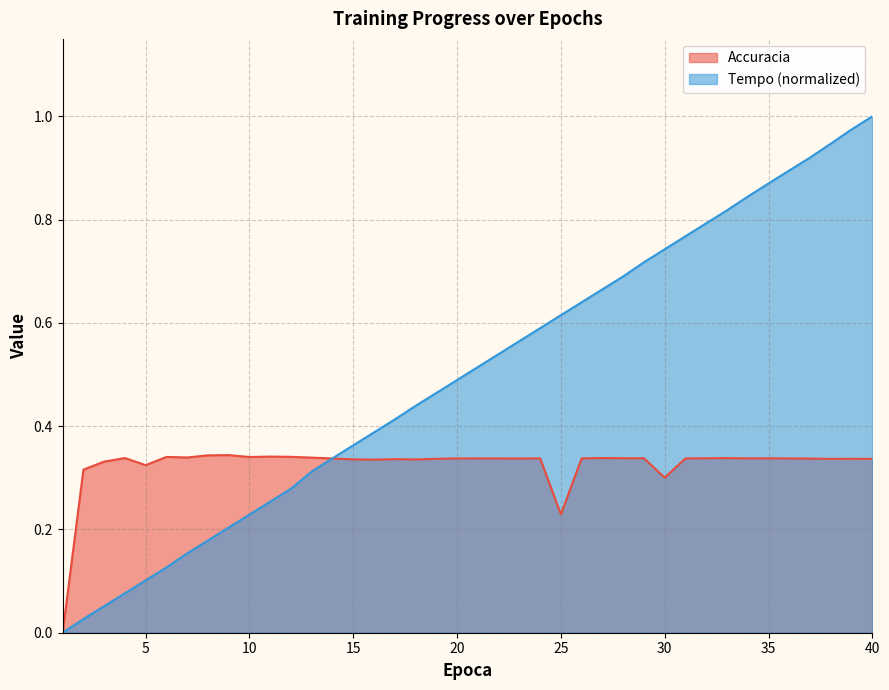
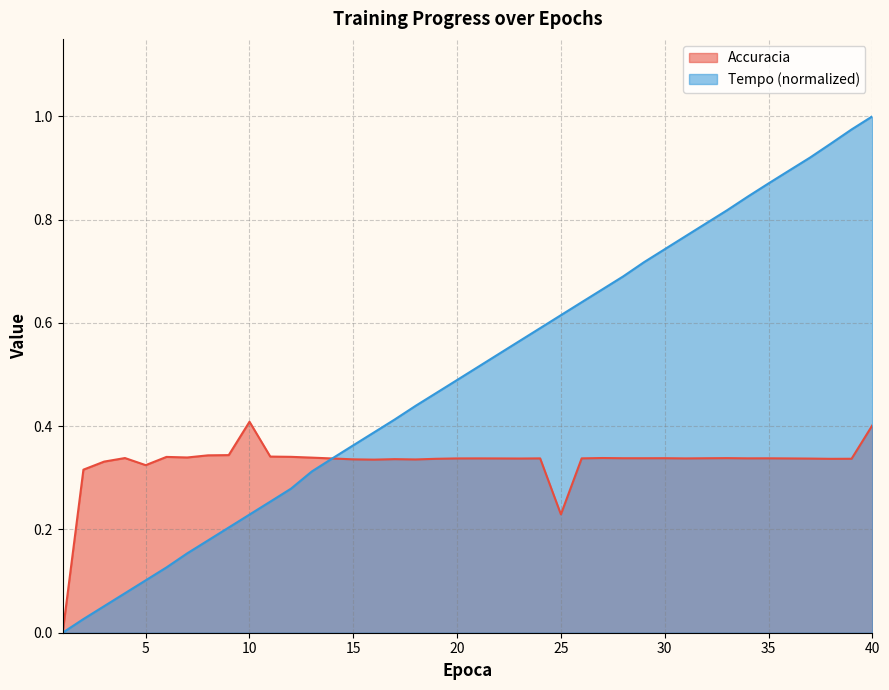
  {
    "Accuracia": {
      "5": 0.32,
-     "10": 0.34,
+     "10": 0.41,
      "15": 0.34,
      "20": 0.34,
      "25": 0.23,
-     "30": 0.30,
+     "30": 0.34,
      "35": 0.34,
-     "40": 0.34
+     "40": 0.40
    },
    "Tempo (normalized)": {
      "5": 0.10,
      "10": 0.23,
      "15": 0.36,
      "20": 0.49,
      "25": 0.61,
      "30": 0.74,
      "35": 0.87,
      "40": 1.00
    }
  }
